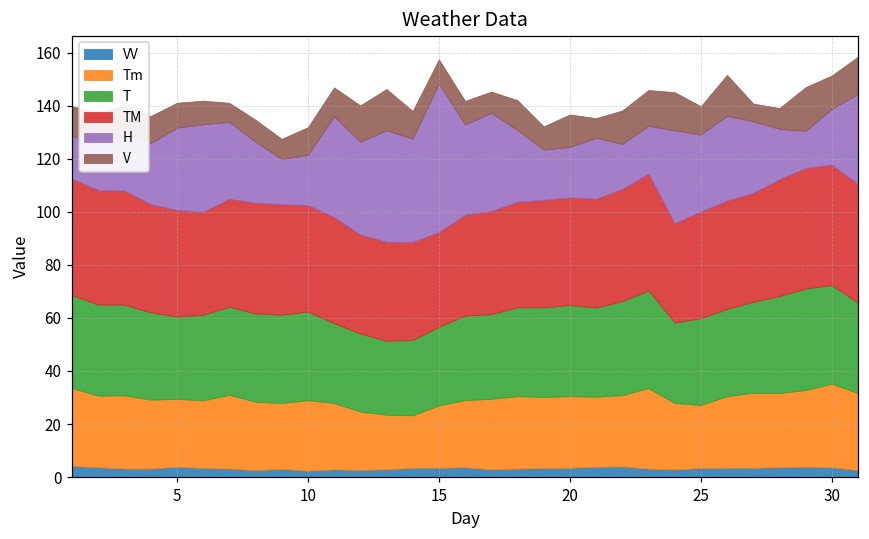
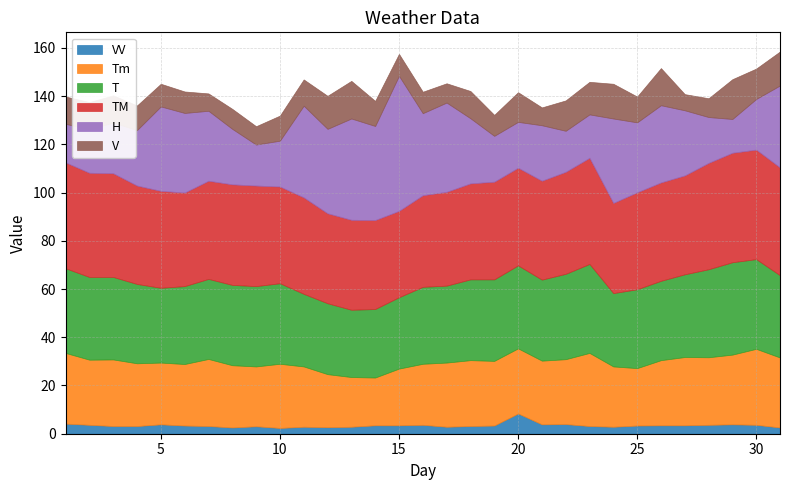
  {
    "VV": {
      "5": 4,
      "10": 2,
      "15": 4,
-     "20": 4,
+     "20": 8,
      "25": 3,
      "30": 4
    },
    "Tm": {
      "5": 26,
      "10": 27,
      "15": 24,
      "20": 27,
      "25": 24,
      "30": 32
    },
    "T": {
      "5": 31,
      "10": 33,
      "15": 30,
      "20": 34,
      "25": 33,
      "30": 37
    },
    "TM": {
      "5": 40,
      "10": 40,
      "15": 36,
      "20": 41,
      "25": 40,
      "30": 45
    },
    "H": {
-     "5": 31,
+     "5": 35,
      "10": 19,
      "15": 56,
      "20": 19,
      "25": 29,
      "30": 21
    },
    "V": {
      "5": 9,
      "10": 10,
      "15": 9,
      "20": 12,
      "25": 11,
      "30": 13
    }
  }
